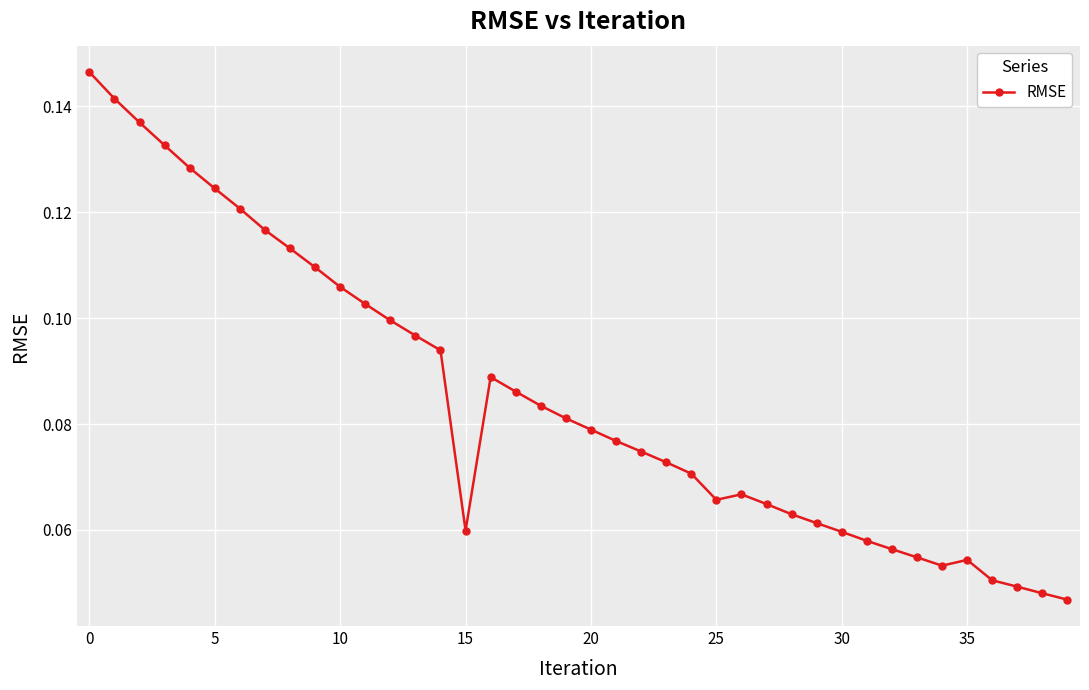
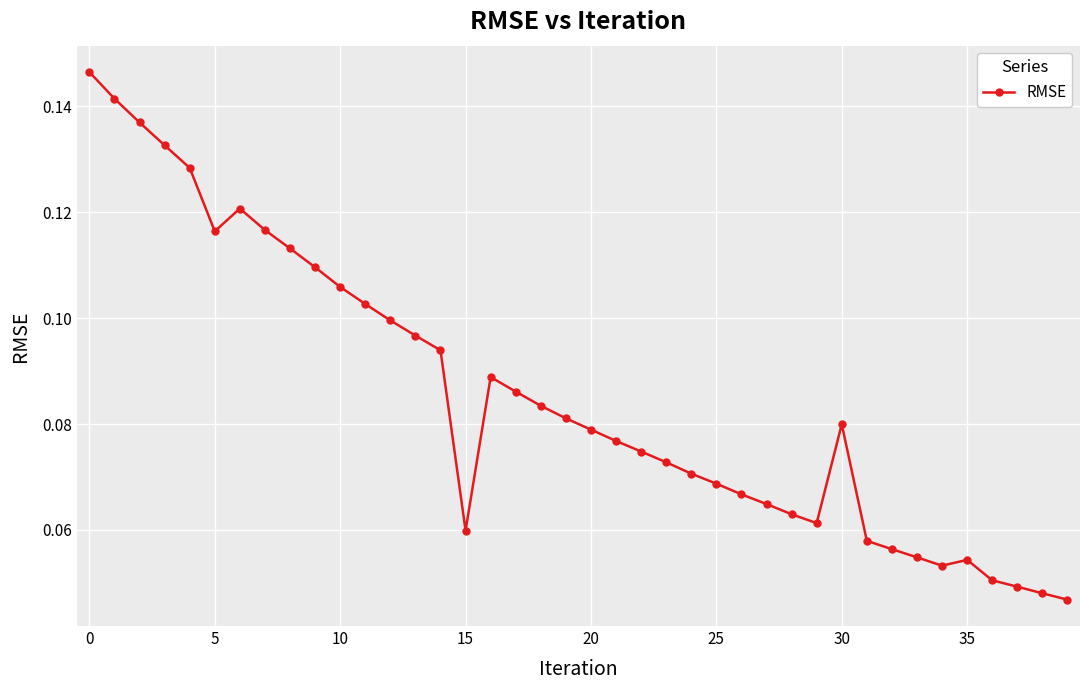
  {
    "0": 0.147,
-   "5": 0.125,
+   "5": 0.116,
    "10": 0.106,
    "15": 0.060,
    "20": 0.079,
-   "25": 0.066,
-   "30": 0.060,
+   "25": 0.069,
+   "30": 0.080,
    "35": 0.054
  }
